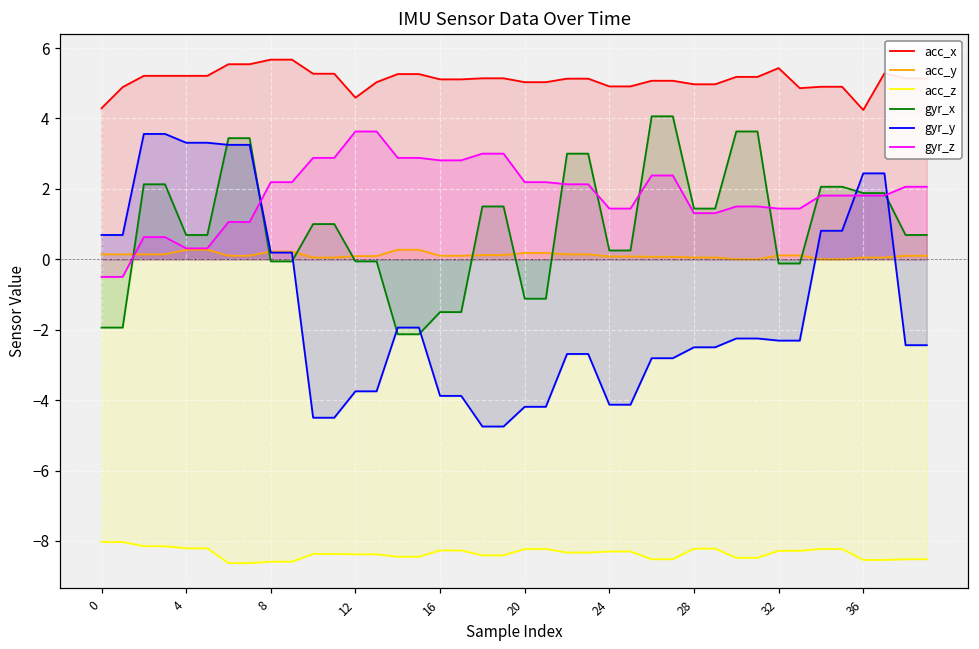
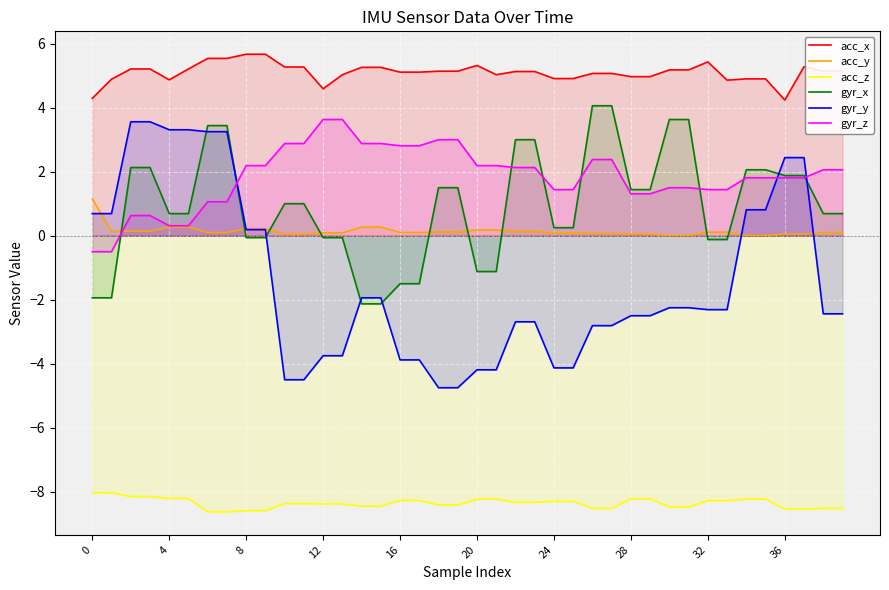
  {
    "acc_x": {
      "0": 4.3,
-     "4": 5.2,
+     "4": 4.9,
      "8": 5.7,
      "12": 4.6,
      "16": 5.1,
-     "20": 5.0,
+     "20": 5.3,
      "24": 4.9,
      "28": 5.0,
      "32": 5.4,
      "36": 4.2
    },
    "acc_y": {
-     "0": 0.1,
+     "0": 1.2,
      "12": 0.1,
      "16": 0.1,
      "20": 0.2,
      "24": 0.1,
      "32": 0.1
    }
  }
